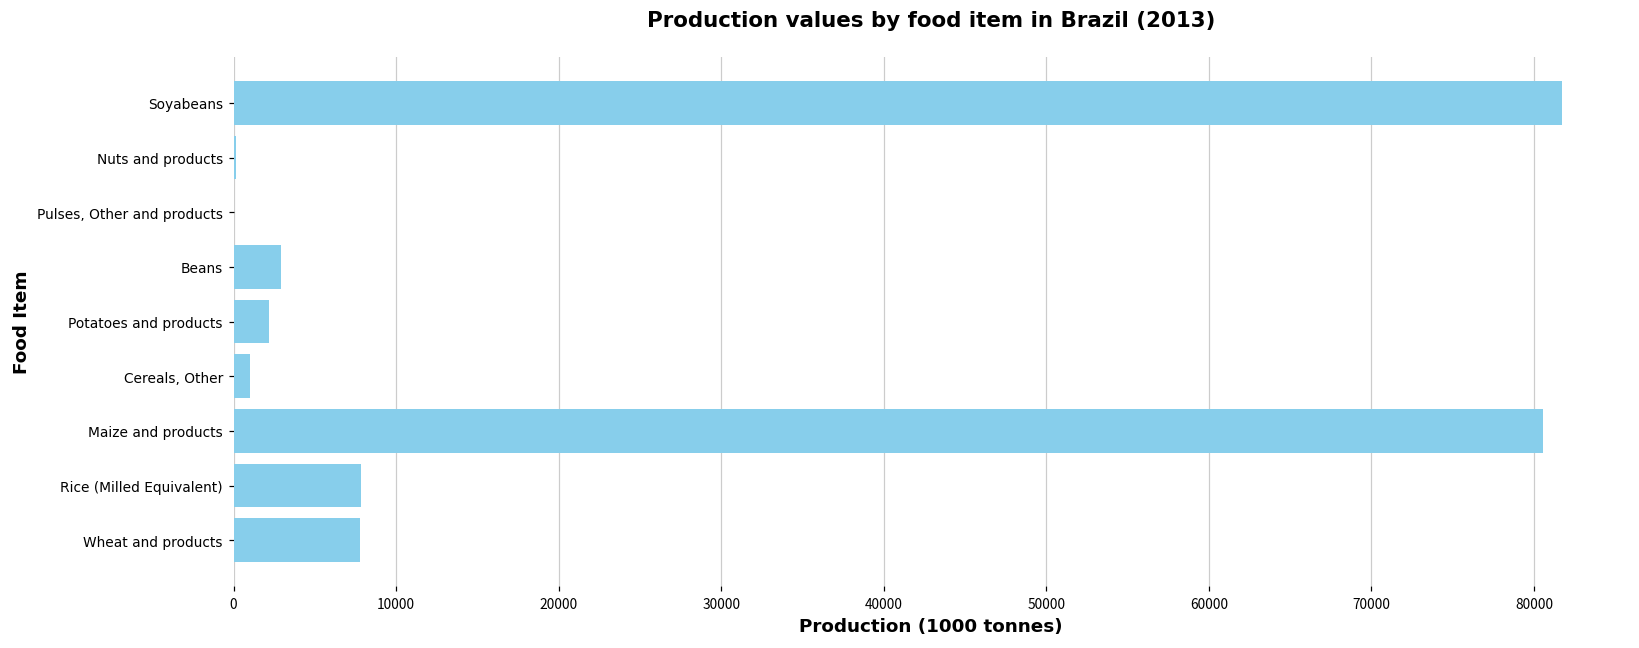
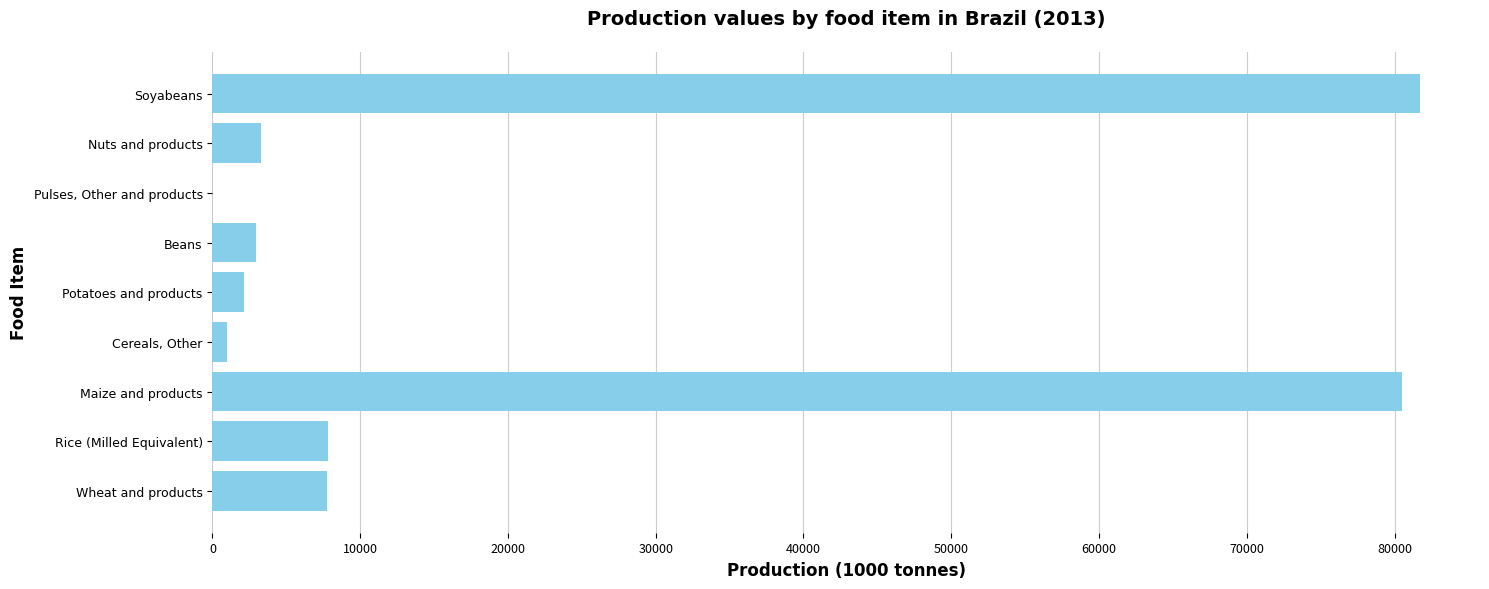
  {
    "Soyabeans": 81700,
-   "Nuts and products": 200,
+   "Nuts and products": 3300,
    "Beans": 2900,
    "Potatoes and products": 2200,
    "Cereals, Other": 1000,
    "Maize and products": 80500,
    "Rice (Milled Equivalent)": 7800,
    "Wheat and products": 7800
  }
